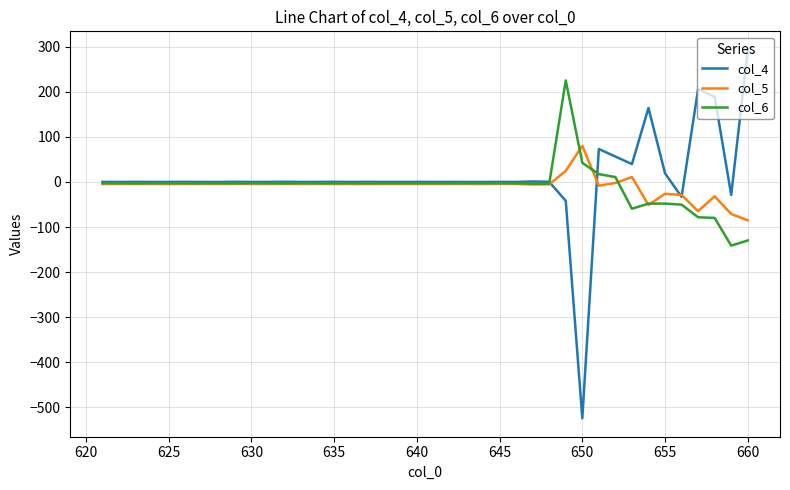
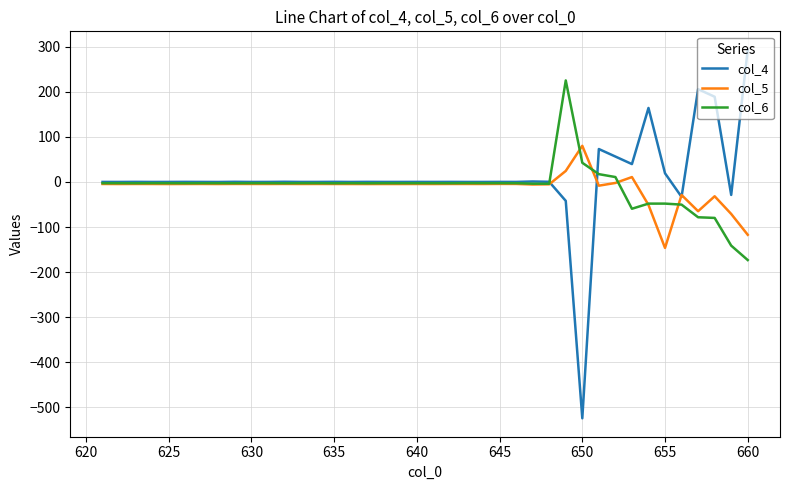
  {
    "col_4": {
      "650": -520,
      "655": 20
    },
    "col_5": {
      "650": 80,
-     "655": -30,
-     "660": -90
+     "655": -150,
+     "660": -120
    },
    "col_6": {
      "650": 40,
      "655": -50,
-     "660": -130
+     "660": -170
    }
  }
